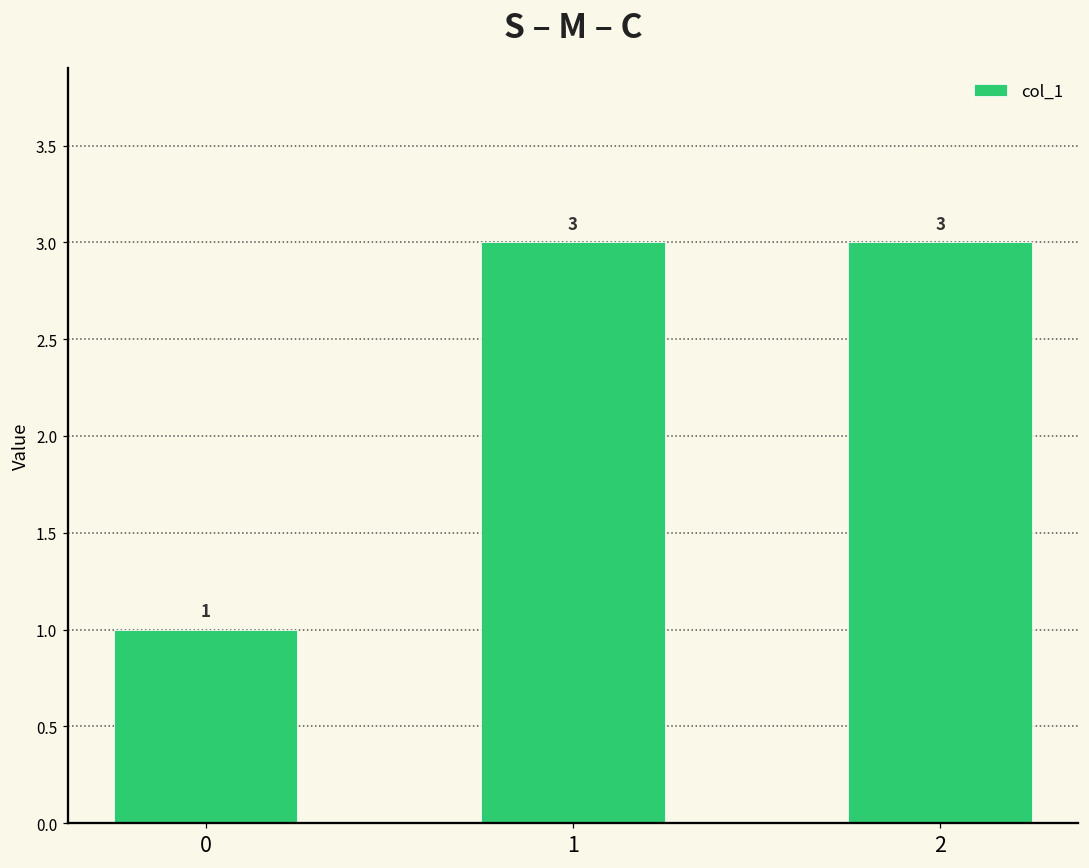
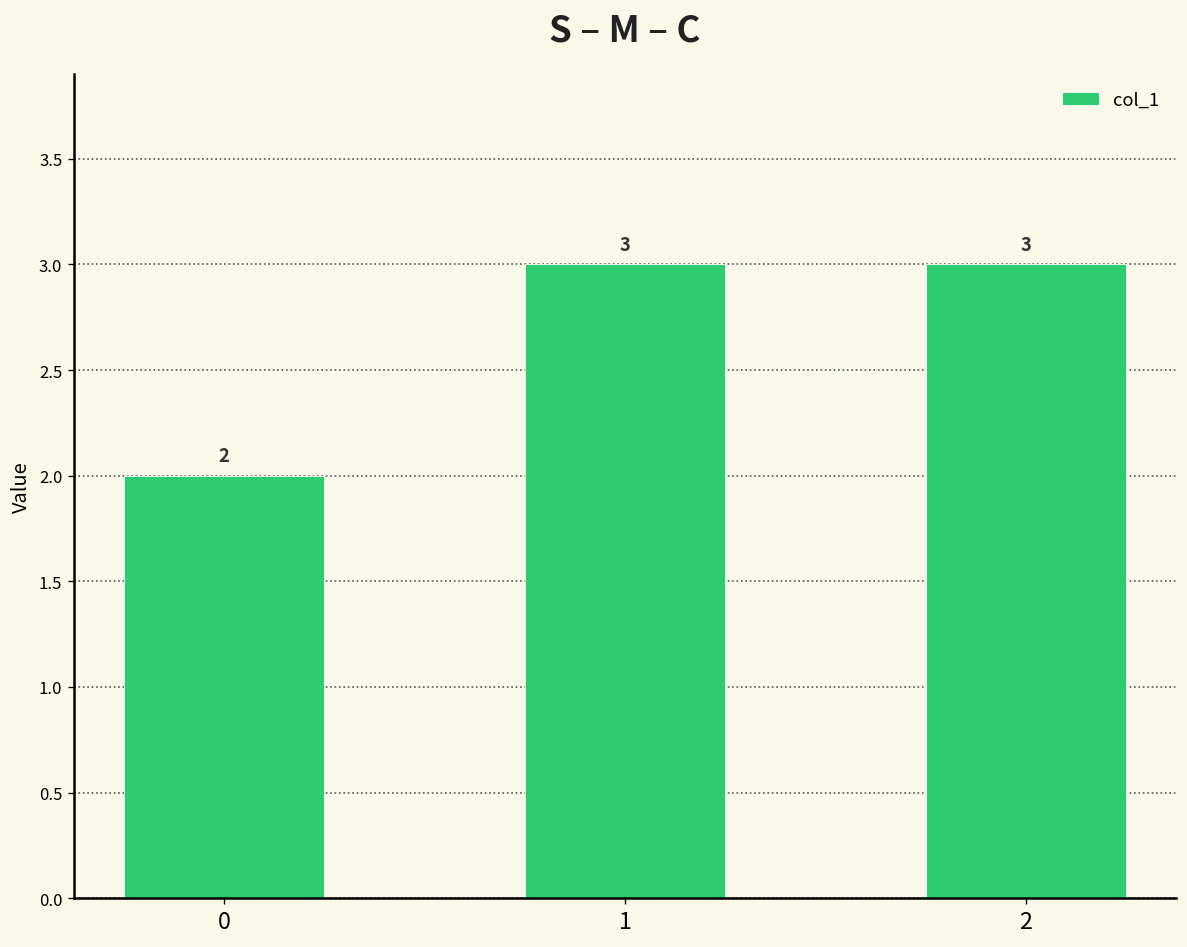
  {
-   "0": 1,
+   "0": 2,
    "1": 3,
    "2": 3
  }
